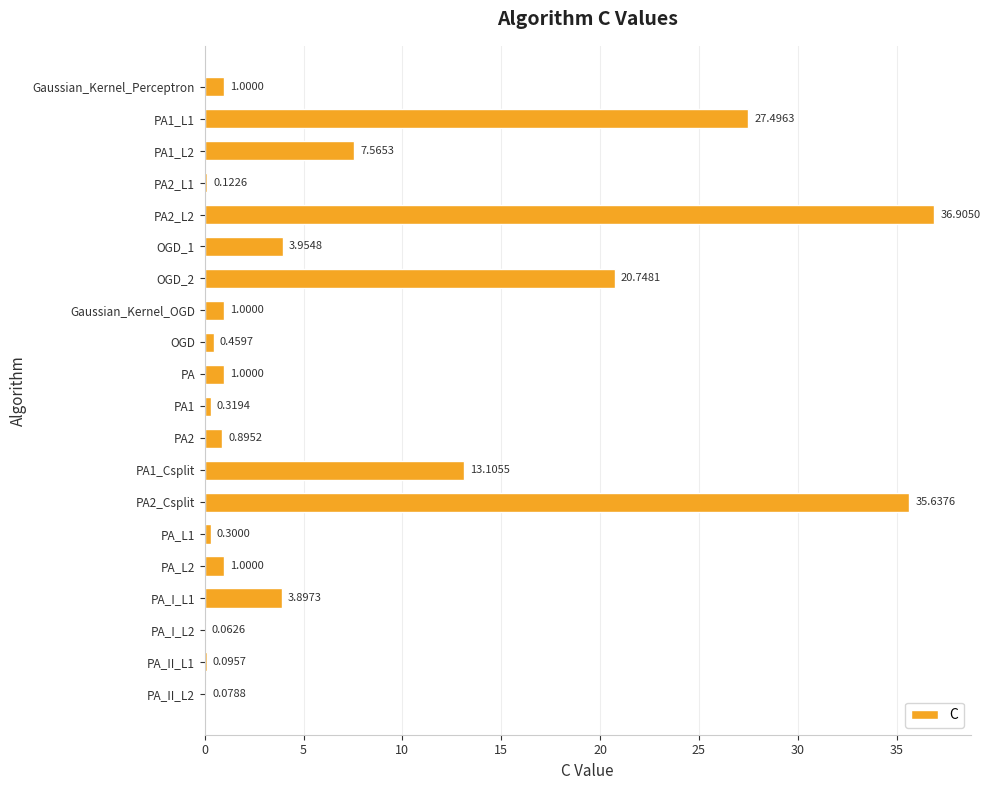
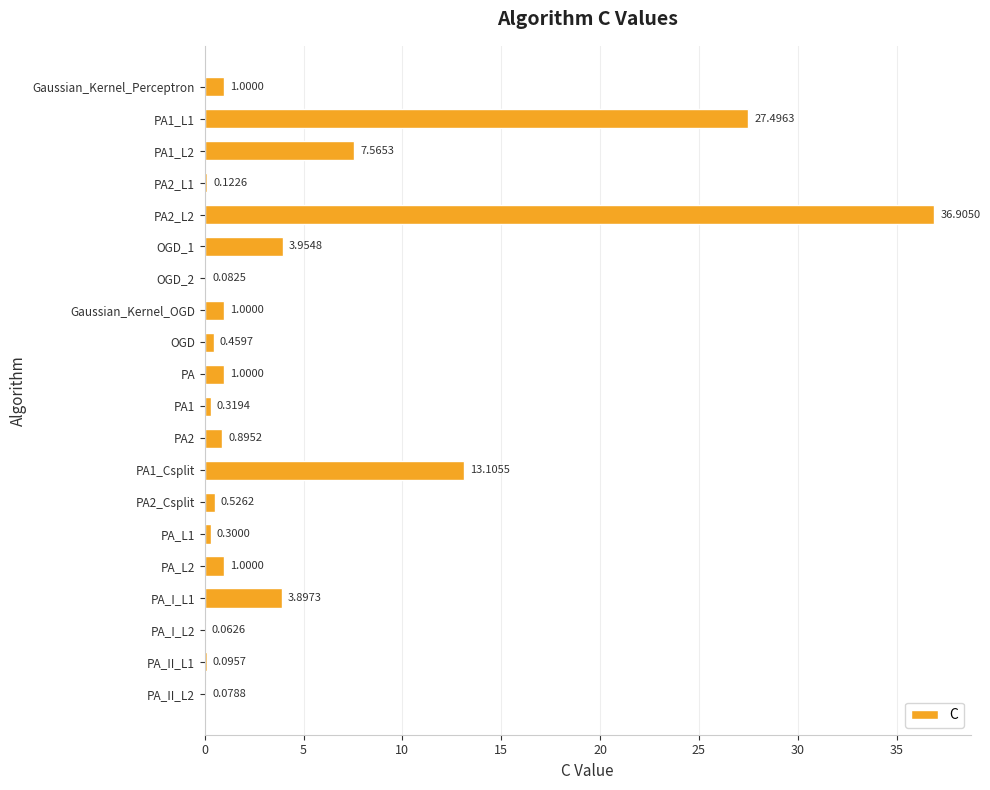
  {
    "Gaussian_Kernel_Perceptron": 1.0000,
    "PA1_L1": 27.4963,
    "PA1_L2": 7.5653,
    "PA2_L1": 0.1226,
    "PA2_L2": 36.9050,
    "OGD_1": 3.9548,
-   "OGD_2": 20.7481,
+   "OGD_2": 0.0825,
    "Gaussian_Kernel_OGD": 1.0000,
    "OGD": 0.4597,
    "PA": 1.0000,
    "PA1": 0.3194,
    "PA2": 0.8952,
    "PA1_Csplit": 13.1055,
-   "PA2_Csplit": 35.6376,
+   "PA2_Csplit": 0.5262,
    "PA_L1": 0.3000,
    "PA_L2": 1.0000,
    "PA_I_L1": 3.8973,
    "PA_I_L2": 0.0626,
    "PA_II_L1": 0.0957,
    "PA_II_L2": 0.0788
  }
